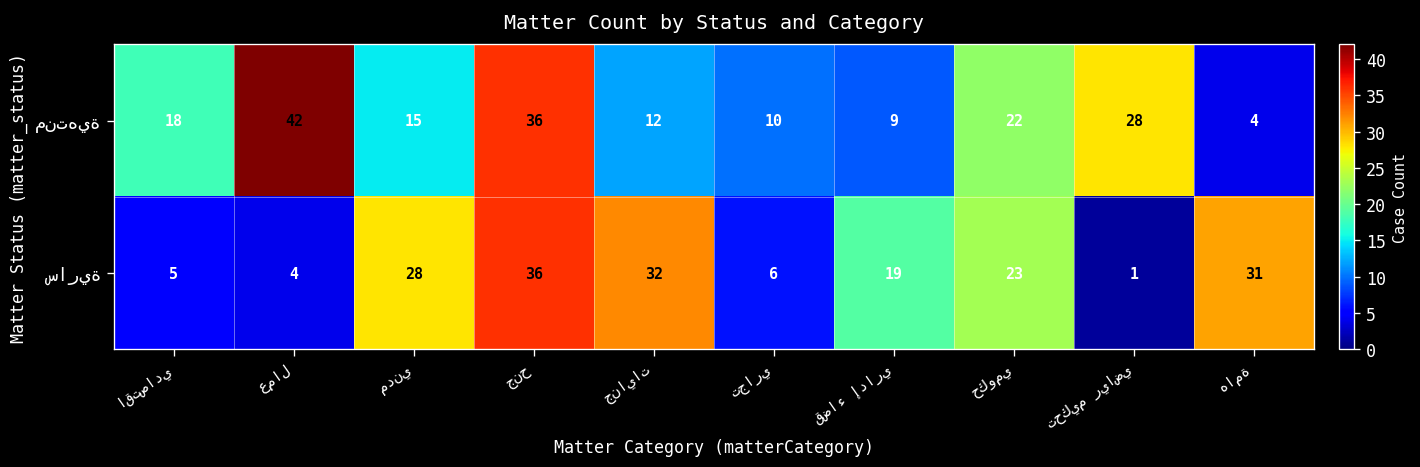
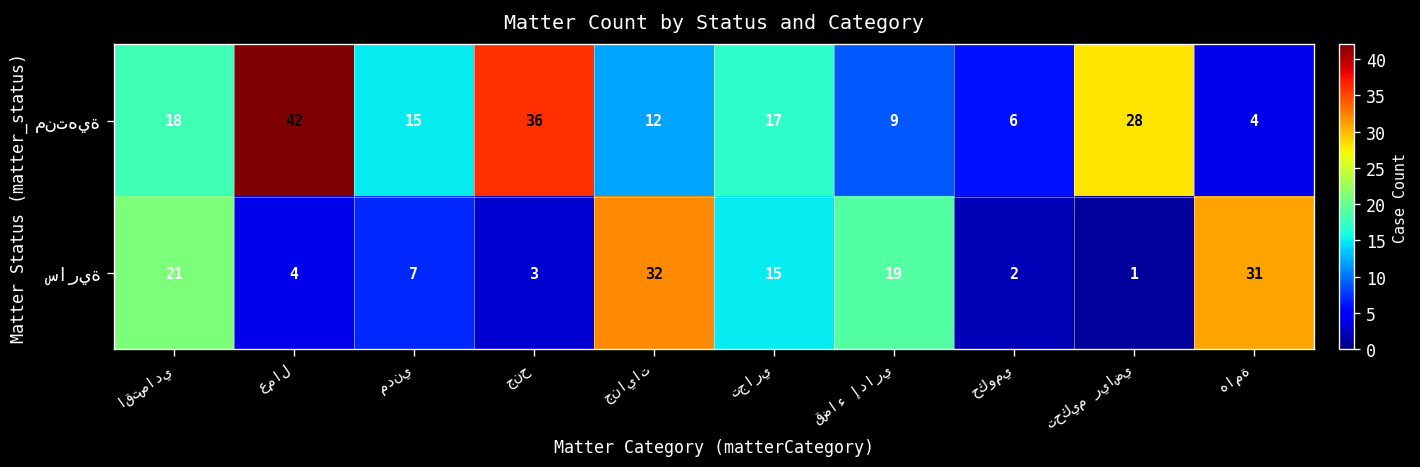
  {
    "منتهية": {
      "اقتصادي": 18,
      "عمال": 42,
      "مدني": 15,
      "جنح": 36,
      "جنايات": 12,
-     "تجاري": 10,
+     "تجاري": 17,
      "قضاء إداري": 9,
-     "حكومي": 22,
+     "حكومي": 6,
      "تحكيم رياضي": 28,
      "هامة": 4
    },
    "سارية": {
-     "اقتصادي": 5,
+     "اقتصادي": 21,
      "عمال": 4,
-     "مدني": 28,
-     "جنح": 36,
+     "مدني": 7,
+     "جنح": 3,
      "جنايات": 32,
-     "تجاري": 6,
+     "تجاري": 15,
      "قضاء إداري": 19,
-     "حكومي": 23,
+     "حكومي": 2,
      "تحكيم رياضي": 1,
      "هامة": 31
    }
  }
